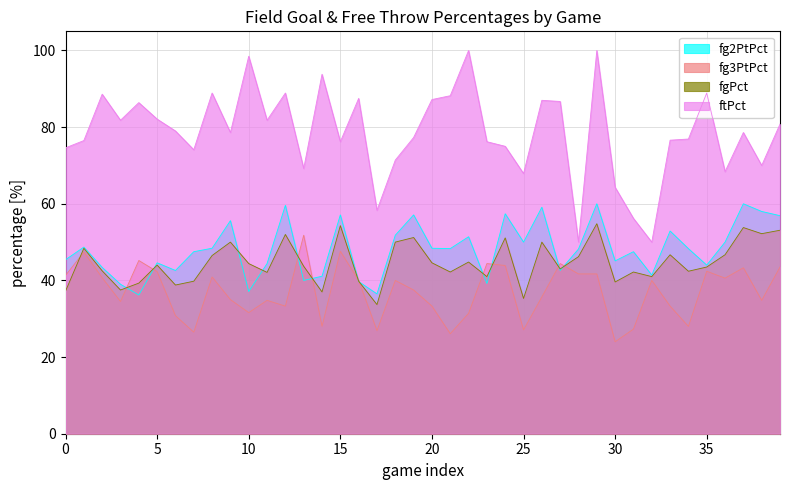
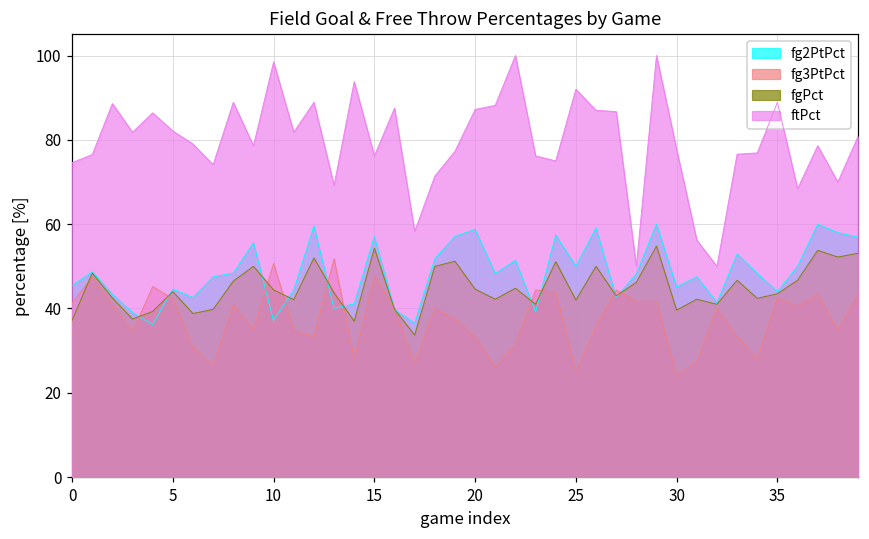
  {
    "fg2PtPct": {
      "0": 45,
      "10": 37,
      "15": 57,
-     "20": 48,
+     "20": 59,
      "25": 50,
      "30": 45
    },
    "fg3PtPct": {
      "0": 41,
      "5": 42,
-     "10": 32,
+     "10": 51,
      "15": 48,
      "20": 33,
-     "25": 27,
+     "25": 25,
      "30": 24,
      "35": 42
    },
    "fgPct": {
      "0": 37,
      "10": 44,
      "15": 54,
      "20": 45,
-     "25": 35,
+     "25": 42,
      "30": 40
    },
    "ftPct": {
      "0": 75,
      "5": 82,
      "10": 99,
      "15": 76,
      "20": 87,
-     "25": 68,
-     "30": 64
+     "25": 92,
+     "30": 78
    }
  }
